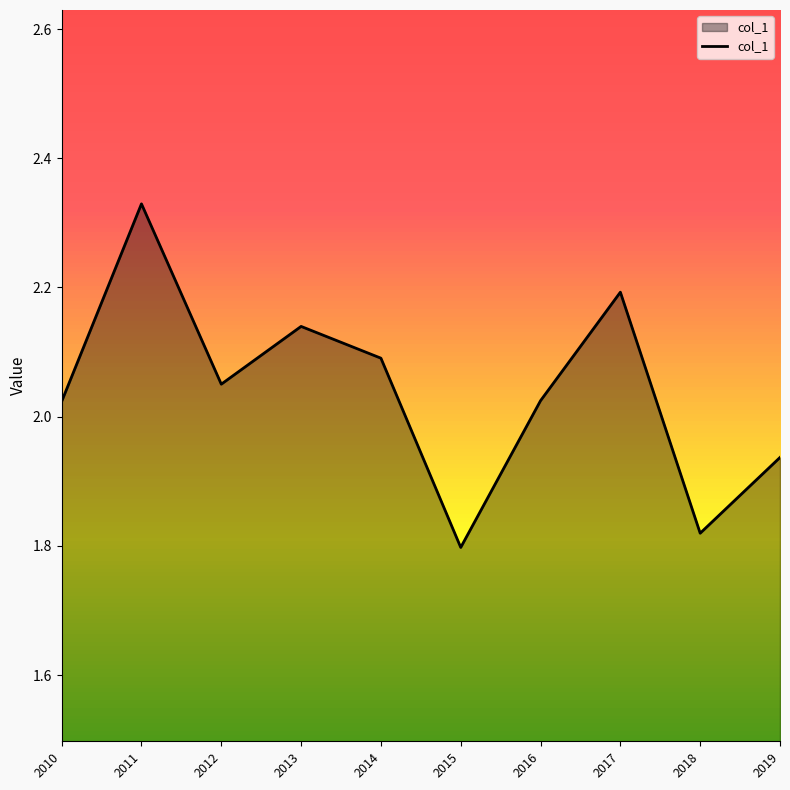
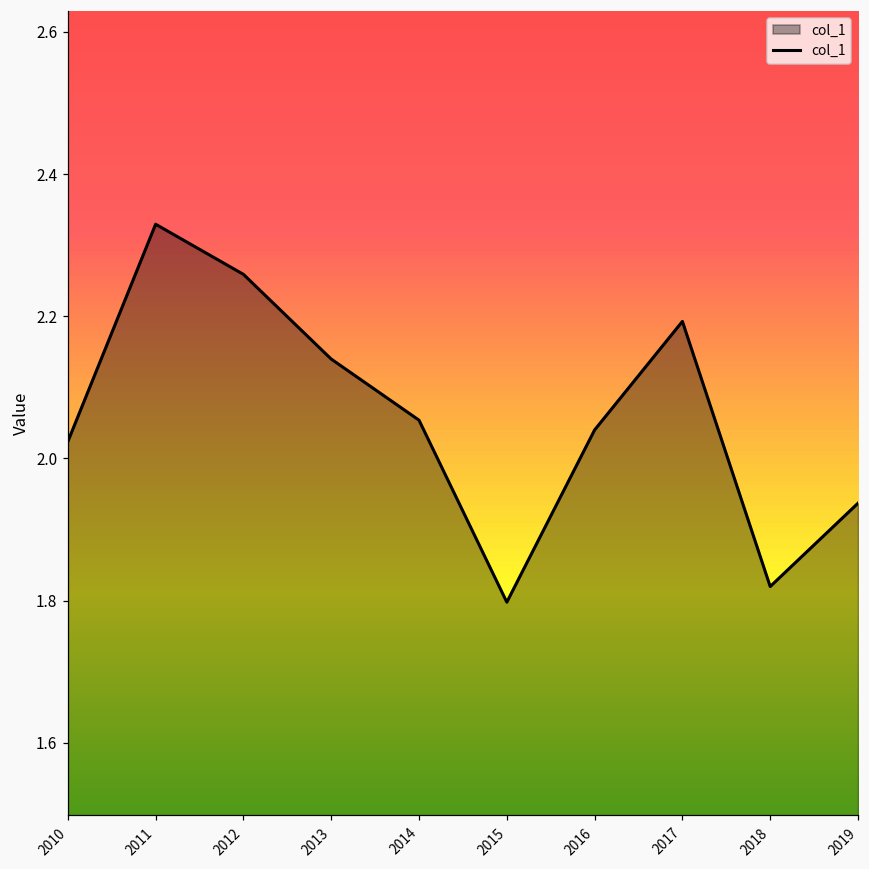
  {
    "2010": 2.02,
    "2011": 2.33,
-   "2012": 2.05,
+   "2012": 2.26,
    "2013": 2.14,
-   "2014": 2.09,
+   "2014": 2.05,
    "2015": 1.80,
-   "2016": 2.02,
+   "2016": 2.04,
    "2017": 2.19,
    "2018": 1.82,
    "2019": 1.94
  }
